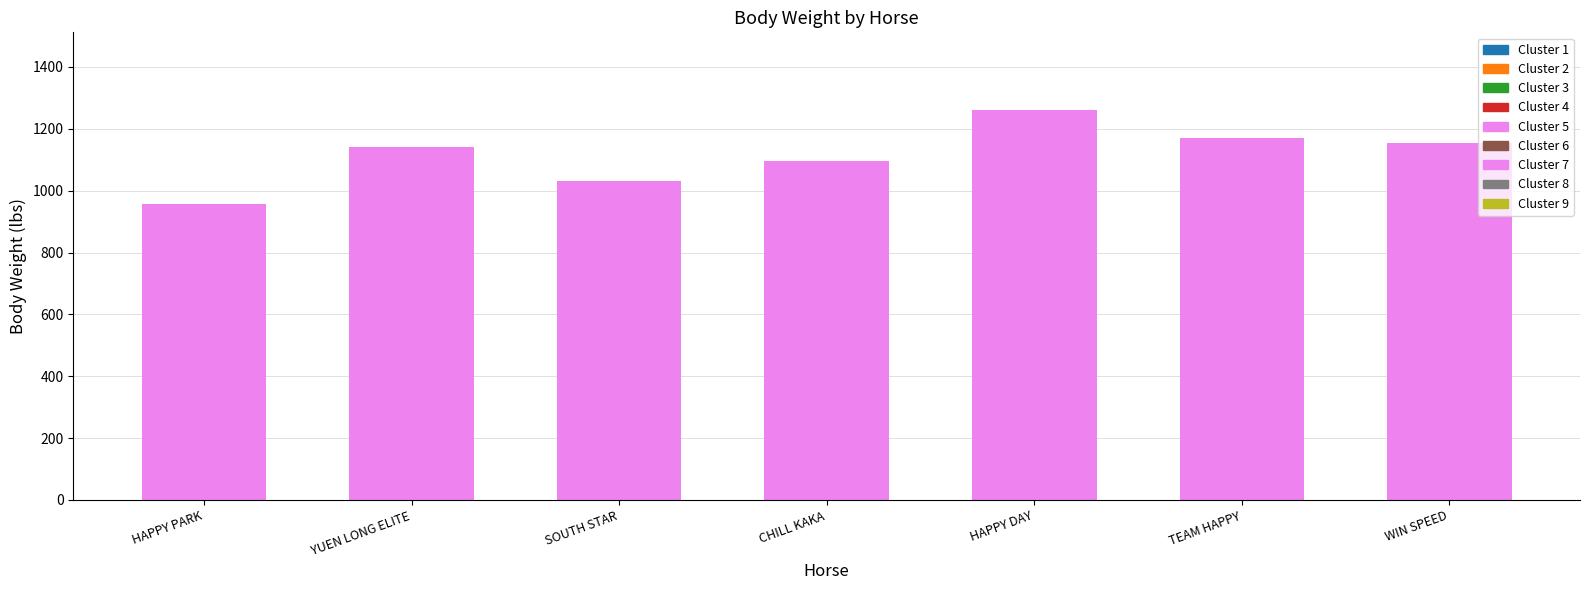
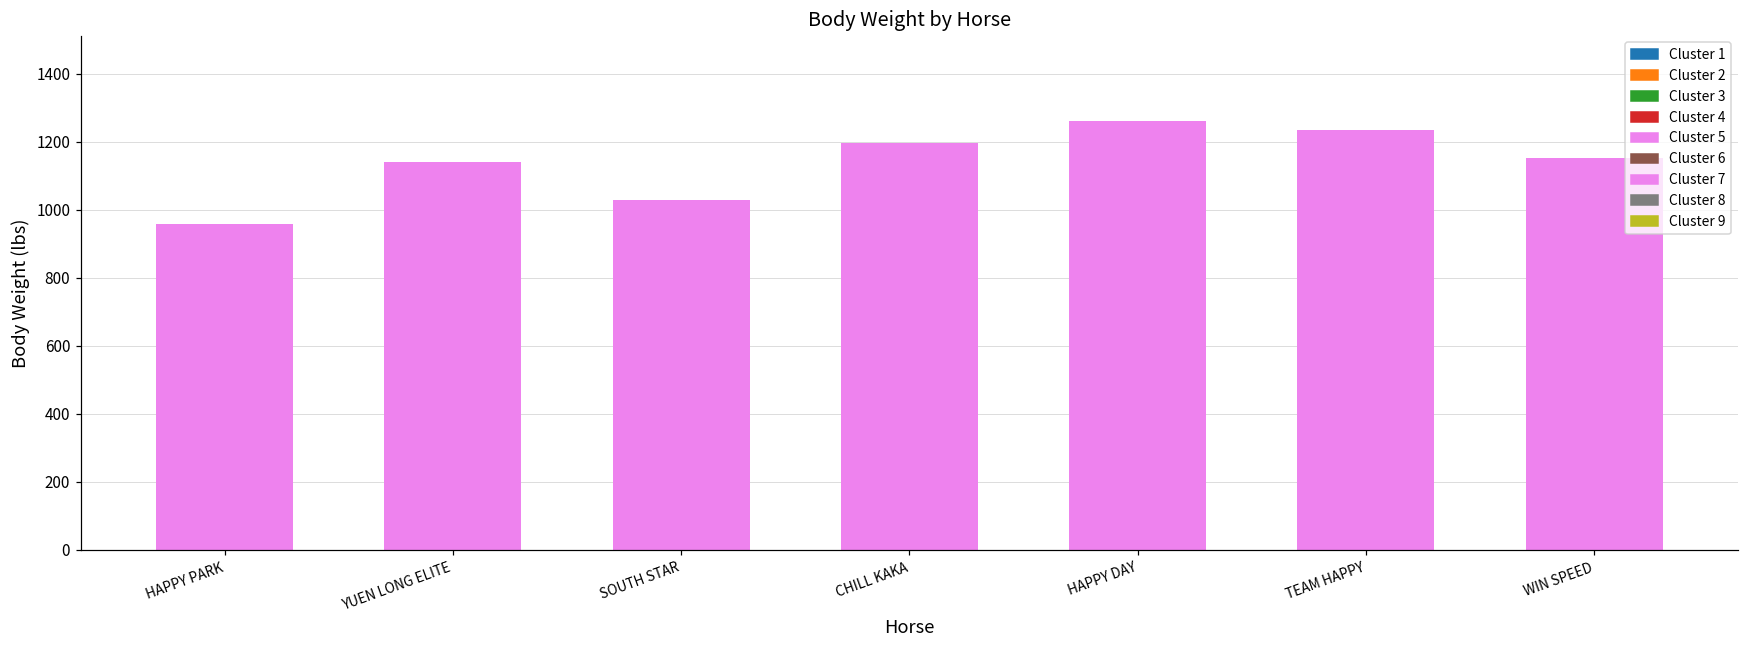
  {
    "HAPPY PARK": 960,
    "YUEN LONG ELITE": 1140,
    "SOUTH STAR": 1030,
-   "CHILL KAKA": 1100,
+   "CHILL KAKA": 1200,
    "HAPPY DAY": 1260,
-   "TEAM HAPPY": 1170,
+   "TEAM HAPPY": 1230,
    "WIN SPEED": 1150
  }
